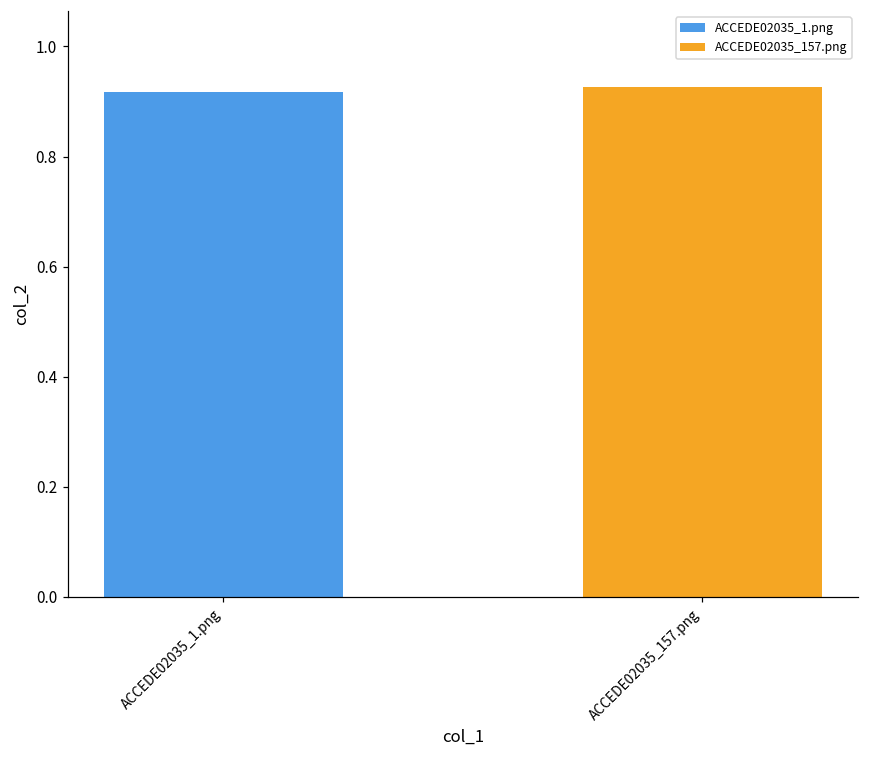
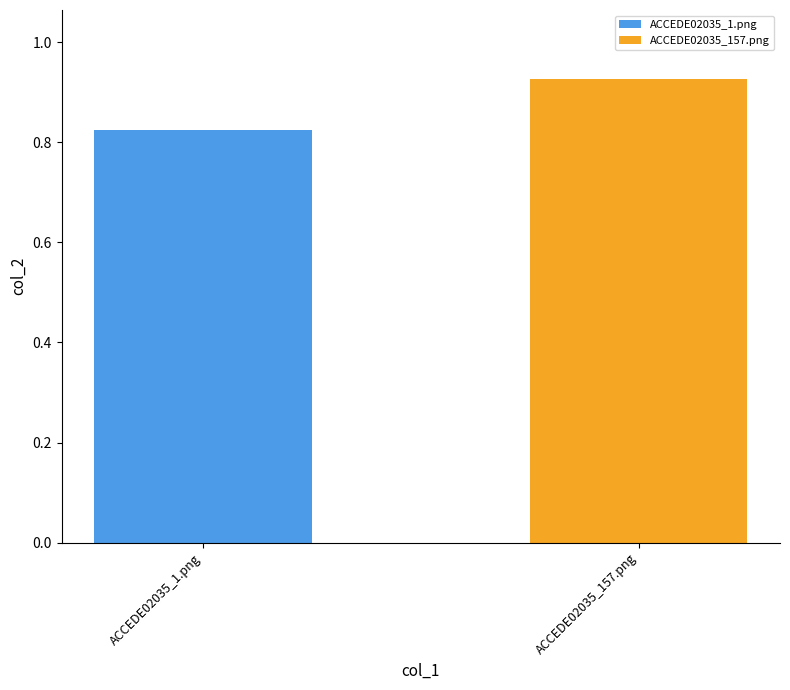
  {
-   "ACCEDE02035_1.png": 0.92,
+   "ACCEDE02035_1.png": 0.82,
    "ACCEDE02035_157.png": 0.93
  }
